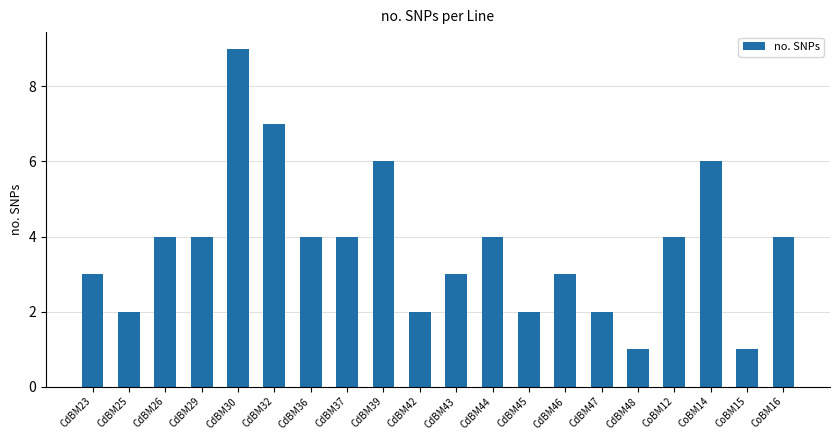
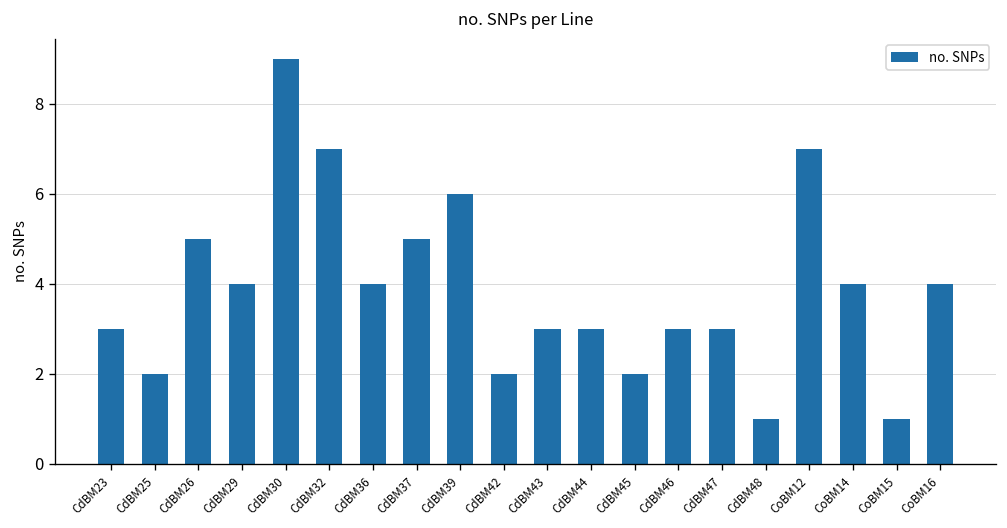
  {
    "CdBM23": 3,
    "CdBM25": 2,
-   "CdBM26": 4,
+   "CdBM26": 5,
    "CdBM29": 4,
    "CdBM30": 9,
    "CdBM32": 7,
    "CdBM36": 4,
-   "CdBM37": 4,
+   "CdBM37": 5,
    "CdBM39": 6,
    "CdBM42": 2,
    "CdBM43": 3,
-   "CdBM44": 4,
+   "CdBM44": 3,
    "CdBM45": 2,
    "CdBM46": 3,
-   "CdBM47": 2,
+   "CdBM47": 3,
    "CdBM48": 1,
-   "CoBM12": 4,
-   "CoBM14": 6,
+   "CoBM12": 7,
+   "CoBM14": 4,
    "CoBM15": 1,
    "CoBM16": 4
  }
